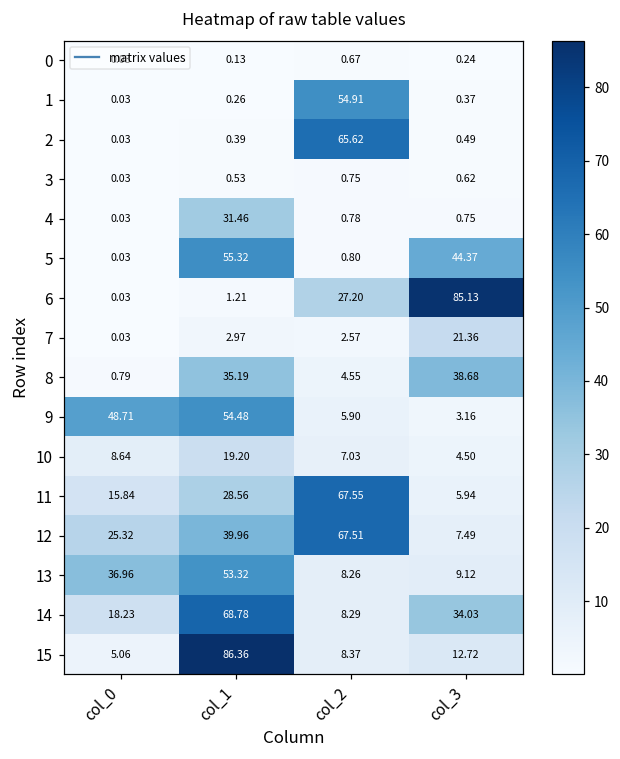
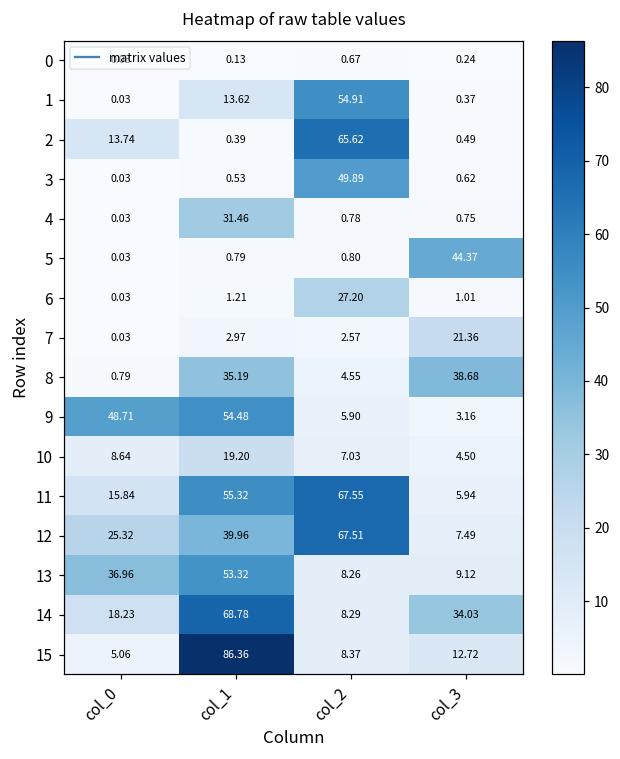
  {
    "0": {
      "col_1": 0.13,
      "col_2": 0.67,
      "col_3": 0.24
    },
    "1": {
      "col_0": 0.03,
-     "col_1": 0.26,
+     "col_1": 13.62,
      "col_2": 54.91,
      "col_3": 0.37
    },
    "2": {
-     "col_0": 0.03,
+     "col_0": 13.74,
      "col_1": 0.39,
      "col_2": 65.62,
      "col_3": 0.49
    },
    "3": {
      "col_0": 0.03,
      "col_1": 0.53,
-     "col_2": 0.75,
+     "col_2": 49.89,
      "col_3": 0.62
    },
    "4": {
      "col_0": 0.03,
      "col_1": 31.46,
      "col_2": 0.78,
      "col_3": 0.75
    },
    "5": {
      "col_0": 0.03,
-     "col_1": 55.32,
+     "col_1": 0.79,
      "col_2": 0.80,
      "col_3": 44.37
    },
    "6": {
      "col_0": 0.03,
      "col_1": 1.21,
      "col_2": 27.20,
-     "col_3": 85.13
+     "col_3": 1.01
    },
    "7": {
      "col_0": 0.03,
      "col_1": 2.97,
      "col_2": 2.57,
      "col_3": 21.36
    },
    "8": {
      "col_0": 0.79,
      "col_1": 35.19,
      "col_2": 4.55,
      "col_3": 38.68
    },
    "9": {
      "col_0": 48.71,
      "col_1": 54.48,
      "col_2": 5.90,
      "col_3": 3.16
    },
    "10": {
      "col_0": 8.64,
      "col_1": 19.20,
      "col_2": 7.03,
      "col_3": 4.50
    },
    "11": {
      "col_0": 15.84,
-     "col_1": 28.56,
+     "col_1": 55.32,
      "col_2": 67.55,
      "col_3": 5.94
    },
    "12": {
      "col_0": 25.32,
      "col_1": 39.96,
      "col_2": 67.51,
      "col_3": 7.49
    },
    "13": {
      "col_0": 36.96,
      "col_1": 53.32,
      "col_2": 8.26,
      "col_3": 9.12
    },
    "14": {
      "col_0": 18.23,
      "col_1": 68.78,
      "col_2": 8.29,
      "col_3": 34.03
    },
    "15": {
      "col_0": 5.06,
      "col_1": 86.36,
      "col_2": 8.37,
      "col_3": 12.72
    }
  }
